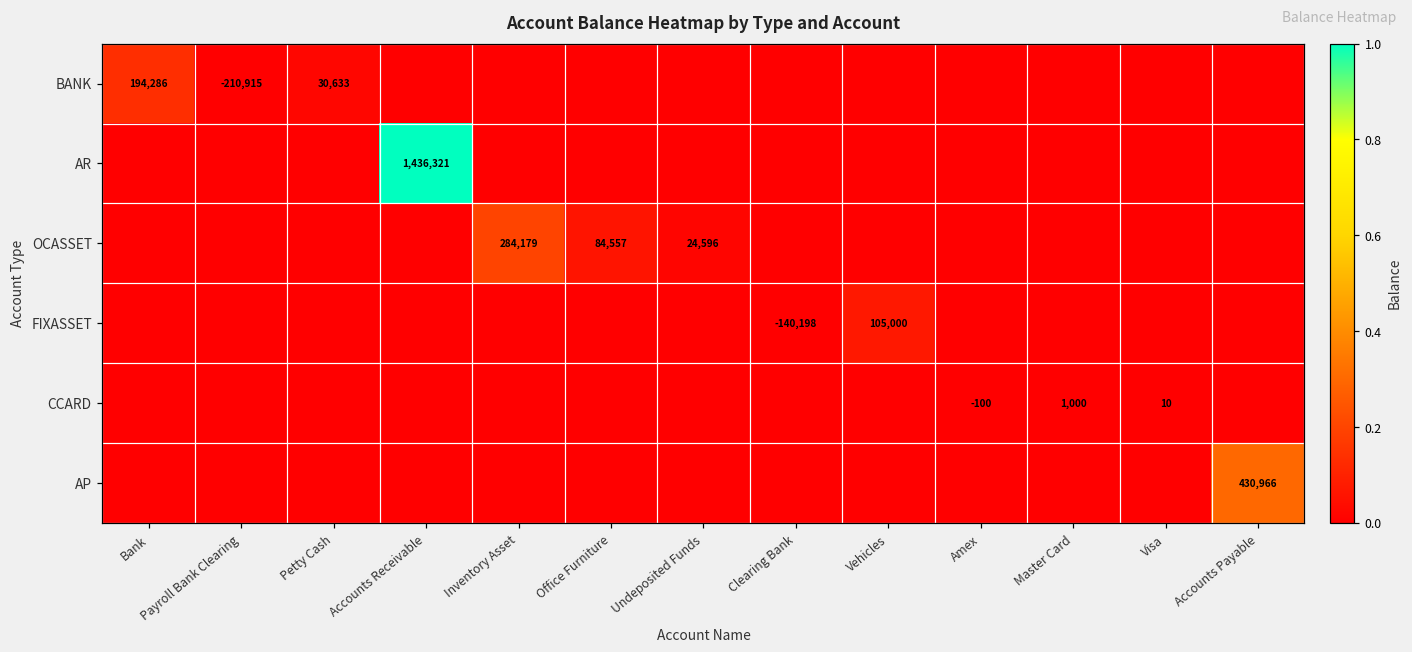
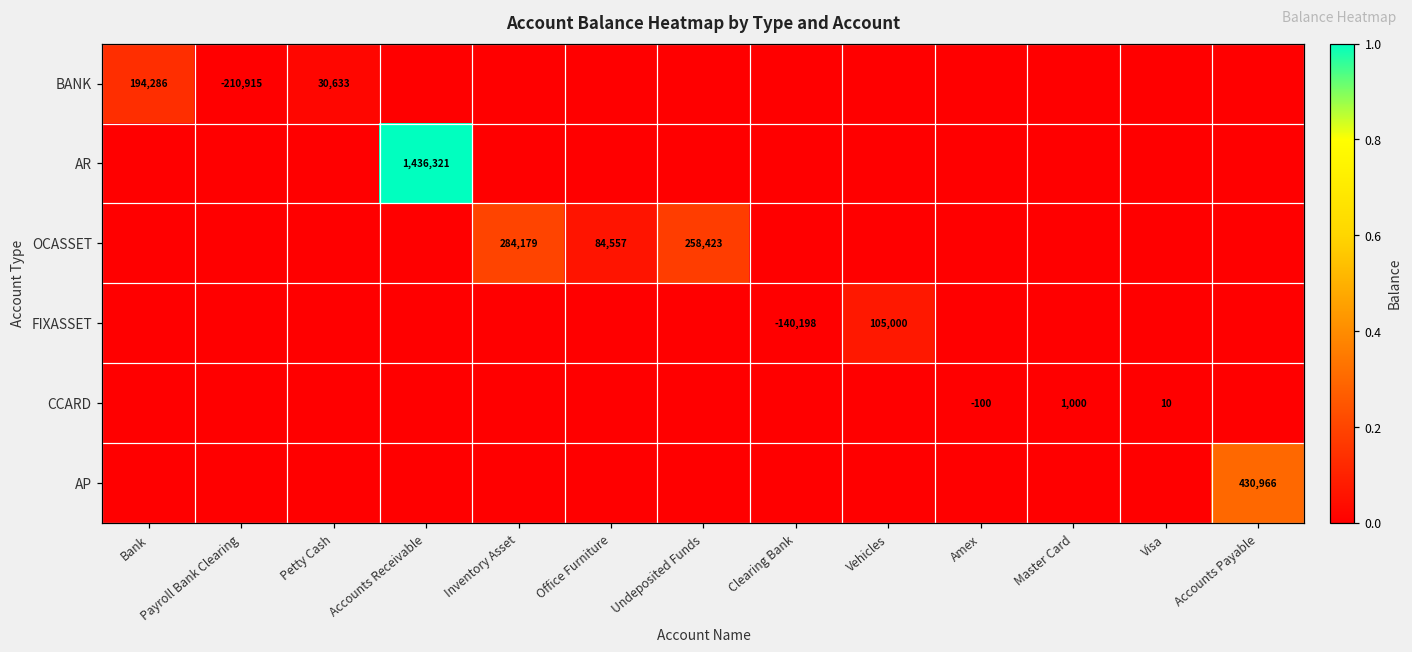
  {
    "BANK": {
      "Bank": "194,286",
      "Payroll Bank Clearing": "-210,915",
      "Petty Cash": "30,633"
    },
    "AR": {
      "Accounts Receivable": "1,436,321"
    },
    "OCASSET": {
      "Inventory Asset": "284,179",
      "Office Furniture": "84,557",
-     "Undeposited Funds": "24,596"
+     "Undeposited Funds": "258,423"
    },
    "FIXASSET": {
      "Clearing Bank": "-140,198",
      "Vehicles": "105,000"
    },
    "CCARD": {
      "Amex": "-100",
      "Master Card": "1,000",
      "Visa": "10"
    },
    "AP": {
      "Accounts Payable": "430,966"
    }
  }
